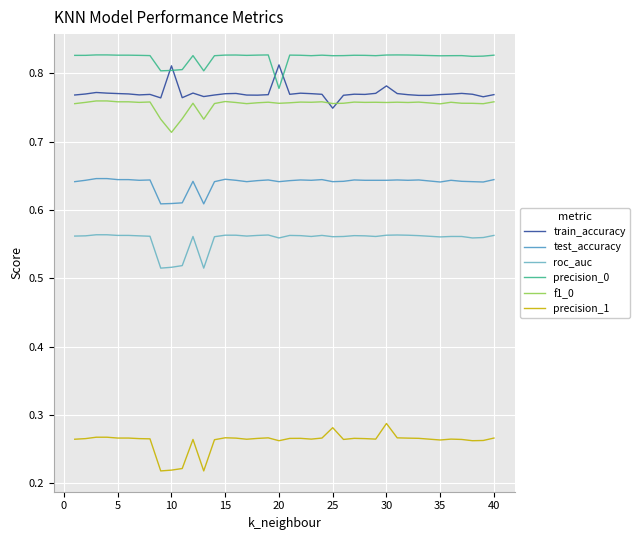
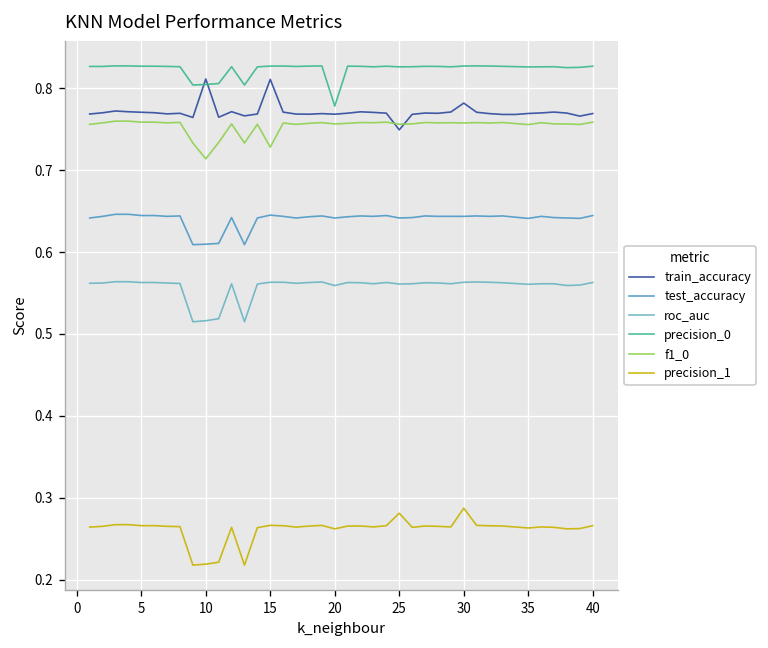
  {
    "train_accuracy": {
      "5": 0.77,
      "10": 0.81,
-     "15": 0.77,
-     "20": 0.81,
+     "15": 0.81,
+     "20": 0.77,
      "25": 0.75,
      "30": 0.78,
      "35": 0.77,
      "40": 0.77
    },
    "precision_0": {
      "5": 0.83,
      "10": 0.80,
      "15": 0.83,
      "20": 0.78,
      "25": 0.83,
      "30": 0.83,
      "35": 0.83,
      "40": 0.83
    },
    "f1_0": {
      "5": 0.76,
      "10": 0.71,
-     "15": 0.76,
+     "15": 0.73,
      "20": 0.76,
      "25": 0.76,
      "30": 0.76,
      "35": 0.76,
      "40": 0.76
    },
    "precision_1": {
      "5": 0.27,
      "10": 0.22,
      "15": 0.27,
      "20": 0.26,
      "25": 0.28,
      "30": 0.29,
      "35": 0.26,
      "40": 0.27
    }
  }
